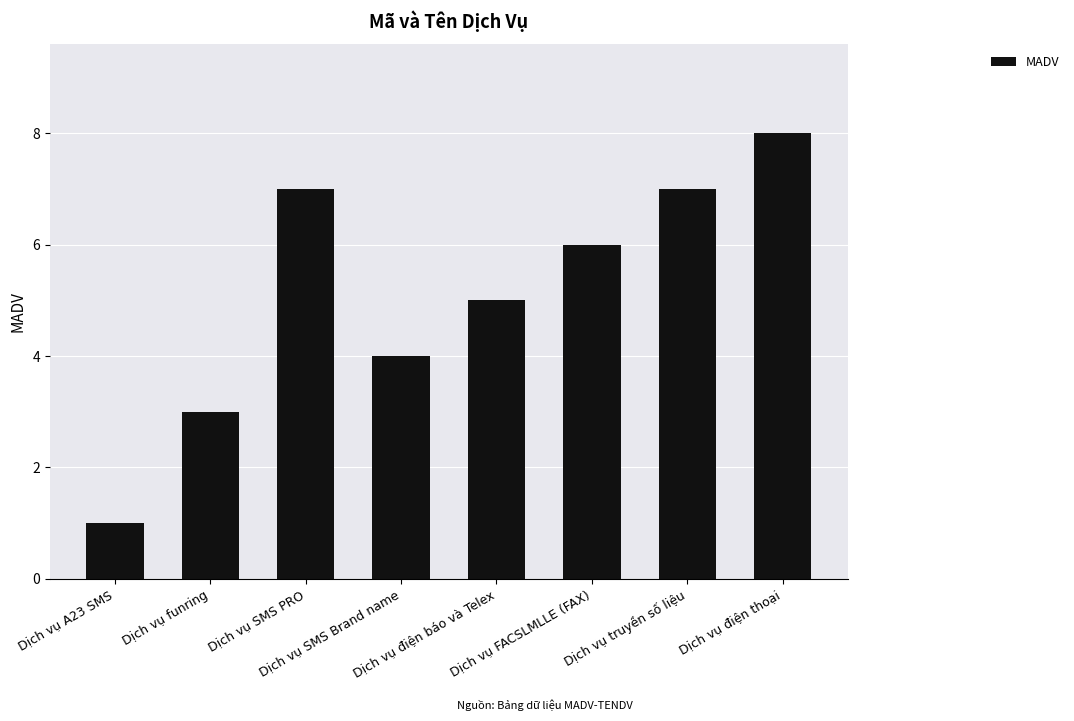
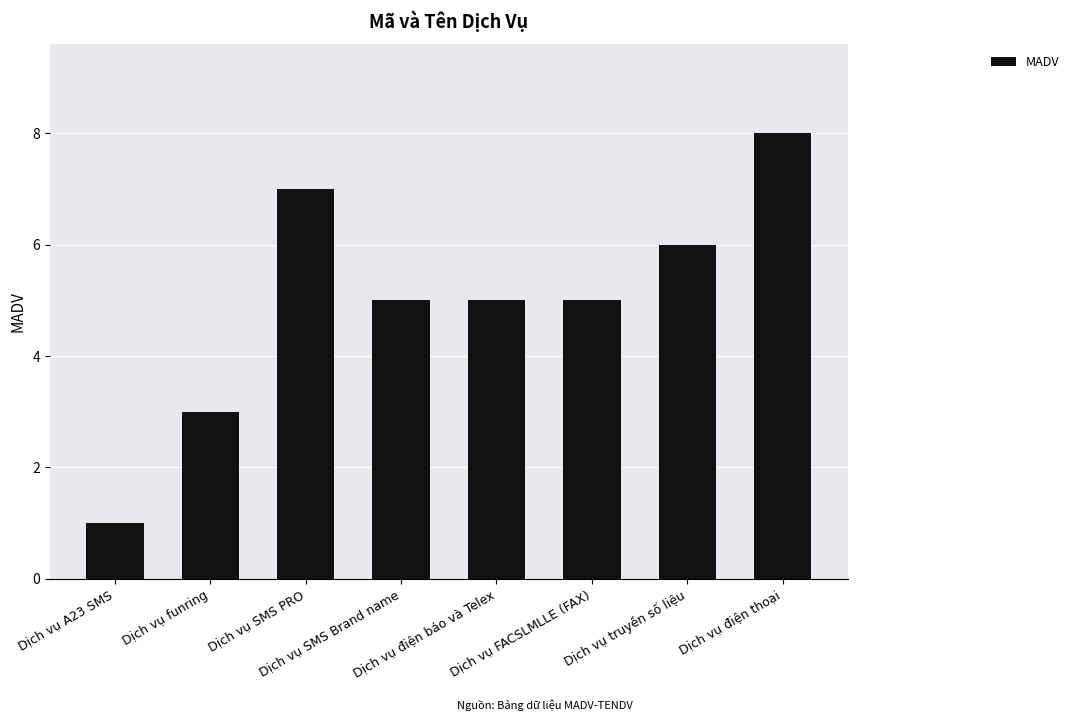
  {
    "Dịch vụ A23 SMS": 1,
    "Dịch vụ funring": 3,
    "Dịch vụ SMS PRO": 7,
-   "Dịch vụ SMS Brand name": 4,
+   "Dịch vụ SMS Brand name": 5,
    "Dịch vụ điện báo và Telex": 5,
-   "Dịch vụ FACSLMLLE (FAX)": 6,
-   "Dịch vụ truyền số liệu": 7,
+   "Dịch vụ FACSLMLLE (FAX)": 5,
+   "Dịch vụ truyền số liệu": 6,
    "Dịch vụ điện thoại": 8
  }
